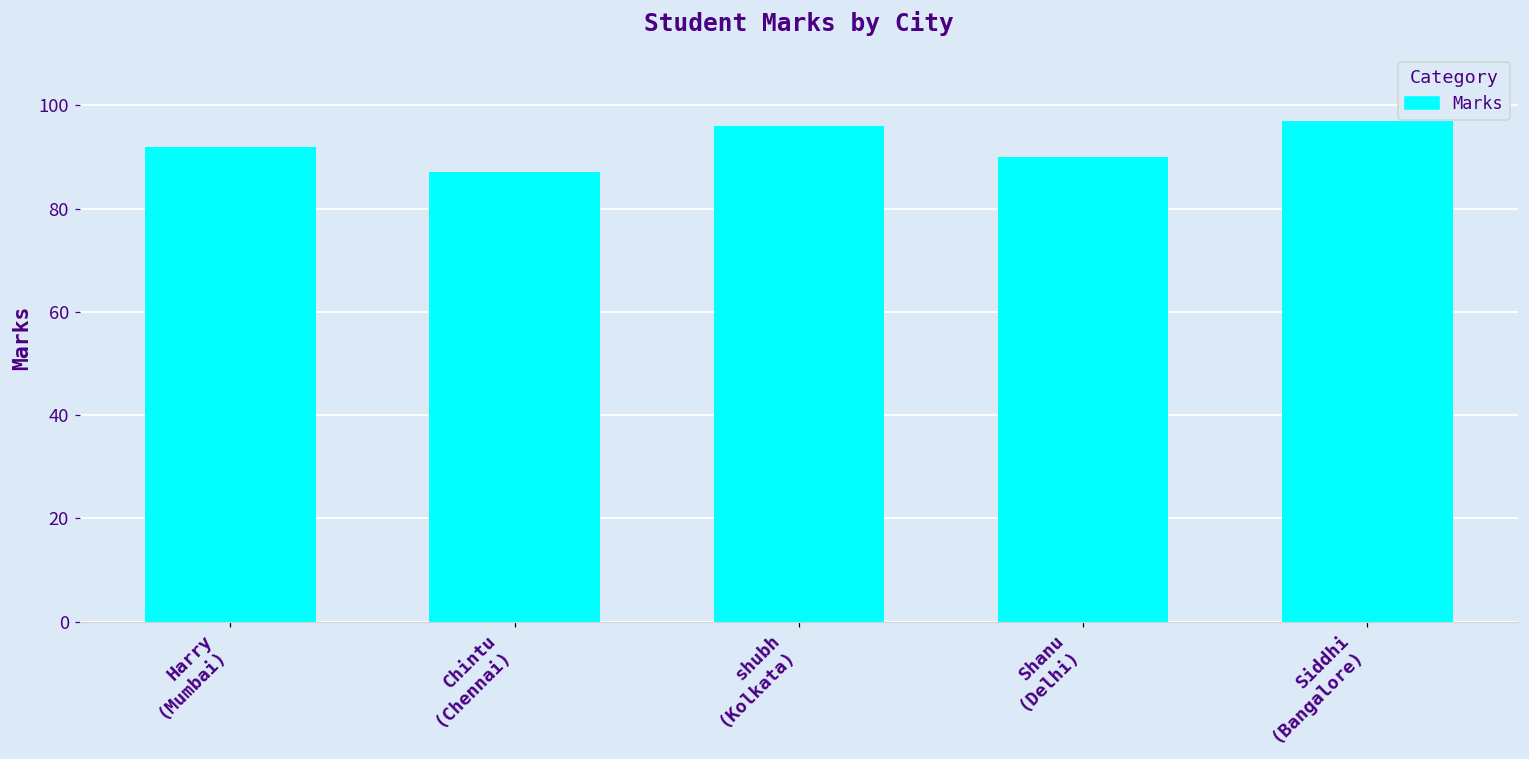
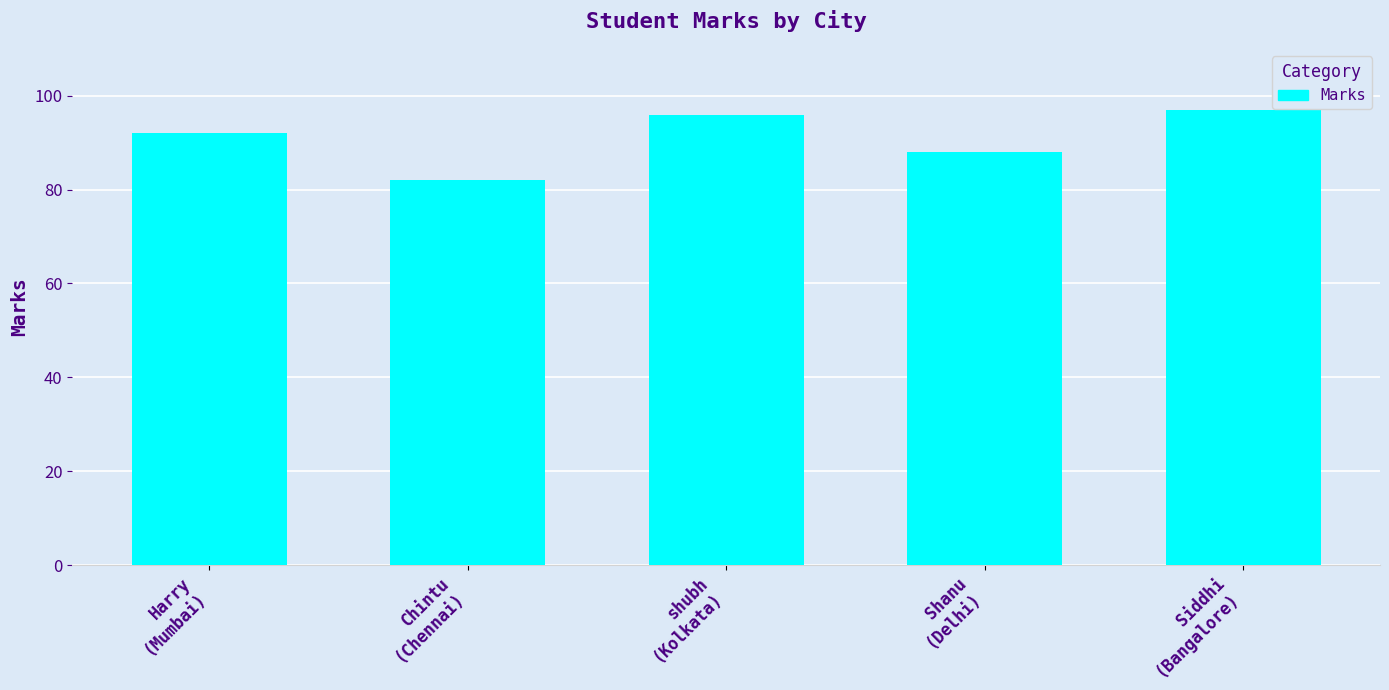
  {
    "Harry (Mumbai)": 92,
-   "Chintu (Chennai)": 87,
+   "Chintu (Chennai)": 82,
    "shubh (Kolkata)": 96,
-   "Shanu (Delhi)": 90,
+   "Shanu (Delhi)": 88,
    "Siddhi (Bangalore)": 97
  }
